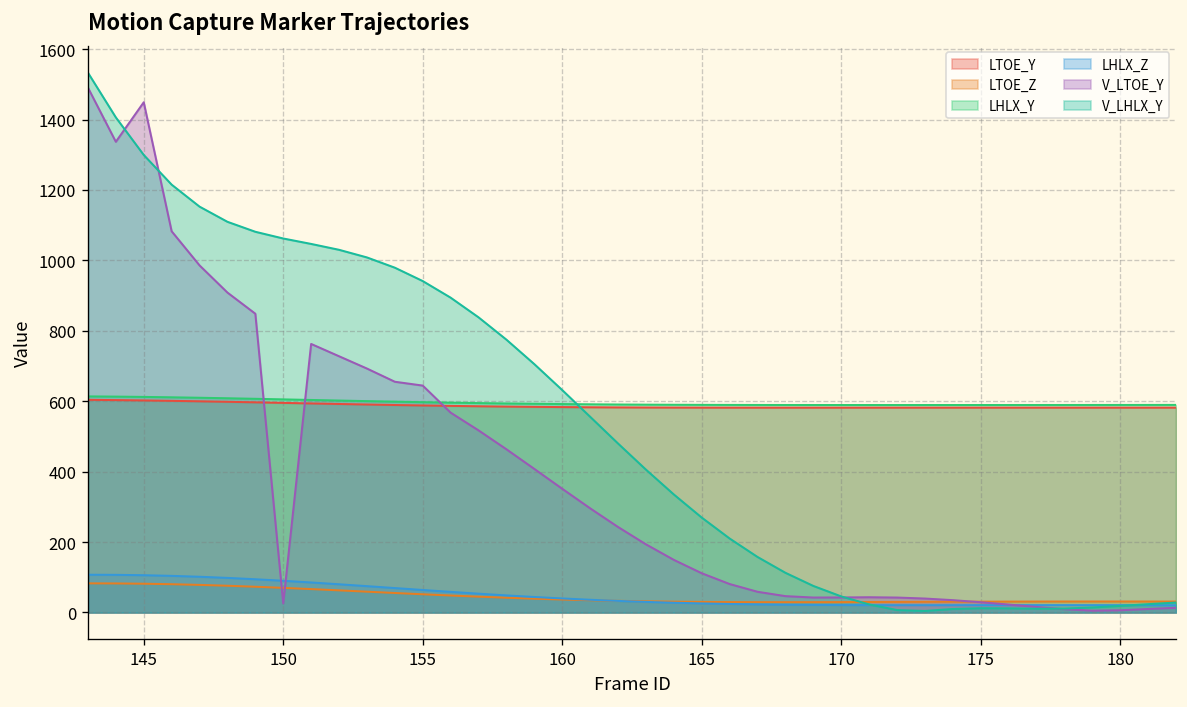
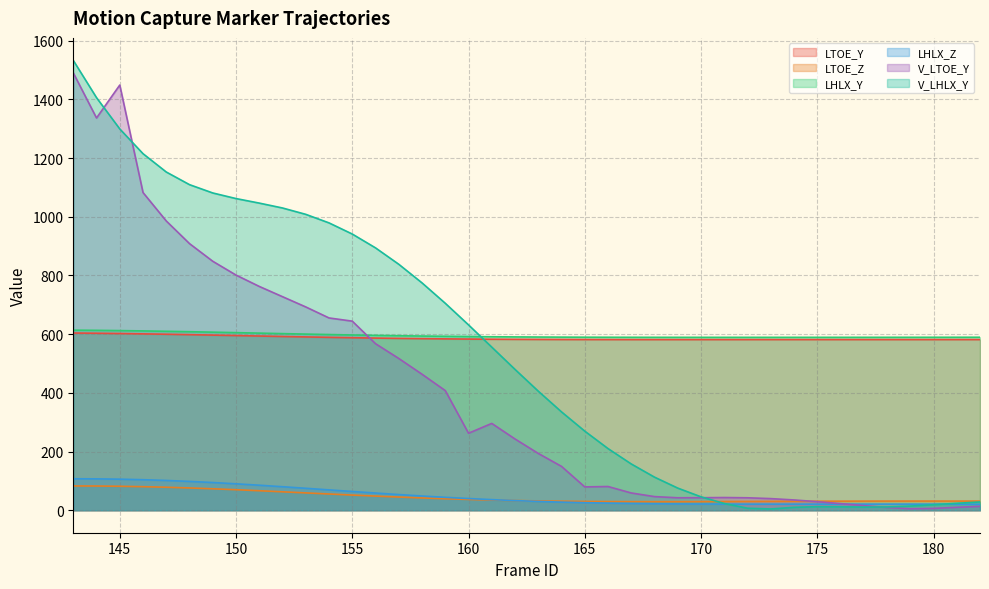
  {
    "V_LTOE_Y": {
      "145": 1450,
-     "150": 30,
+     "150": 800,
      "155": 640,
-     "160": 350,
-     "165": 110,
+     "160": 260,
+     "165": 80,
      "180": 10
    }
  }
